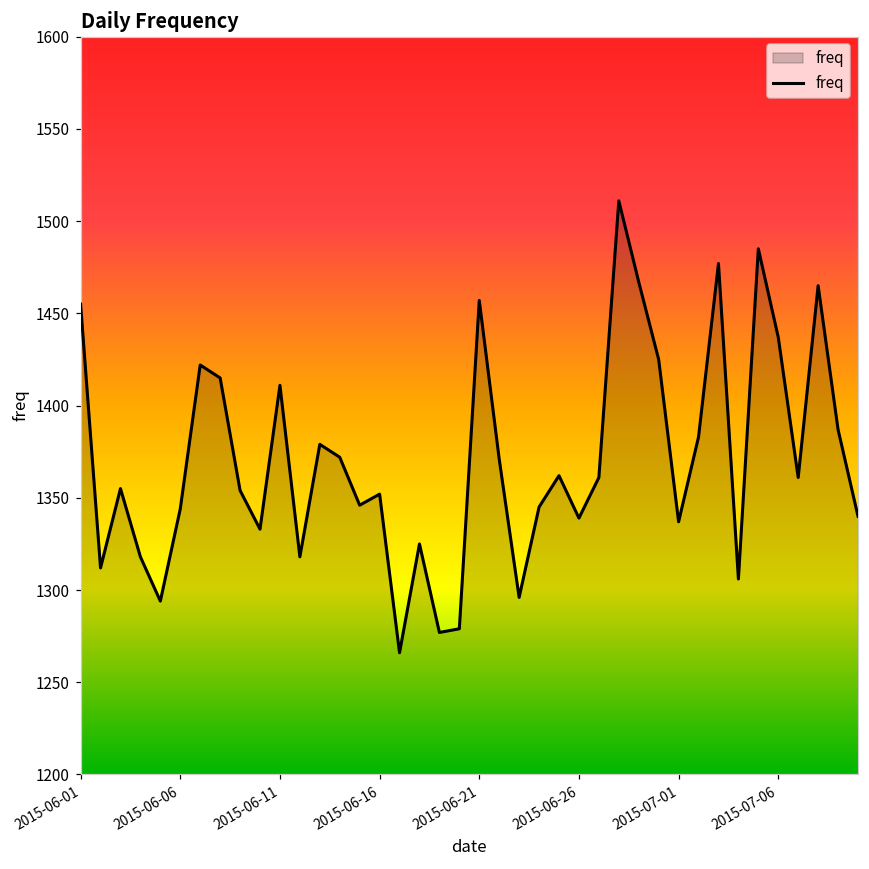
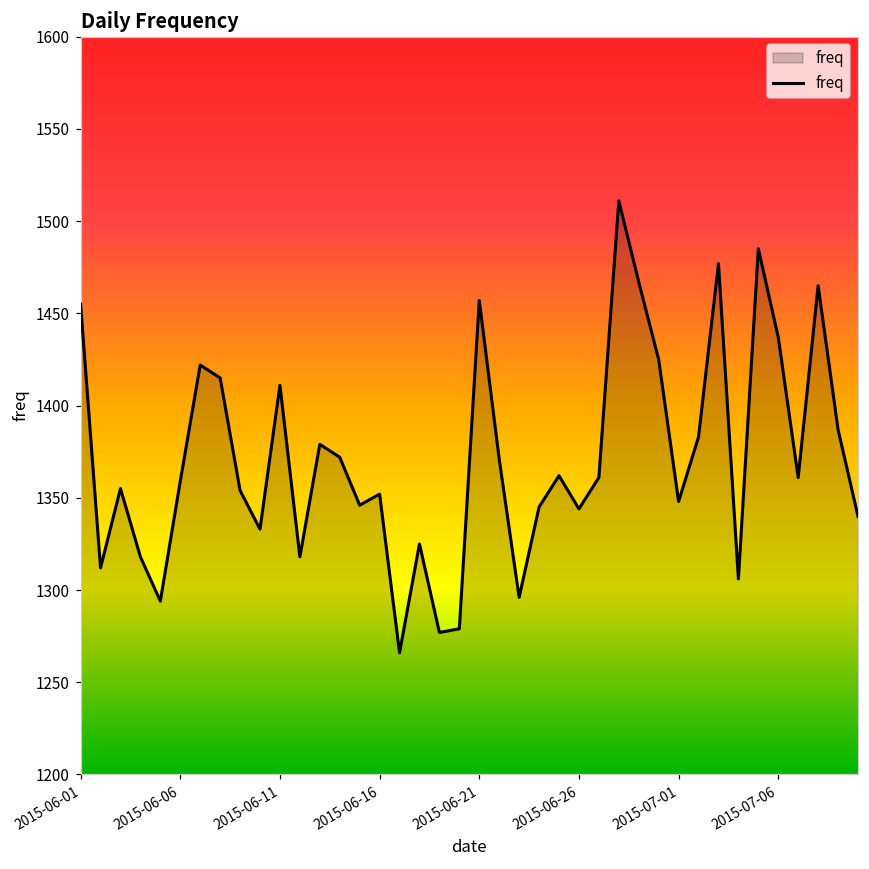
  {
    "2015-06-01": 1455,
-   "2015-06-06": 1344,
+   "2015-06-06": 1359,
    "2015-06-11": 1411,
    "2015-06-16": 1352,
    "2015-06-21": 1457,
-   "2015-06-26": 1339,
-   "2015-07-01": 1337,
+   "2015-06-26": 1344,
+   "2015-07-01": 1348,
    "2015-07-06": 1437
  }
